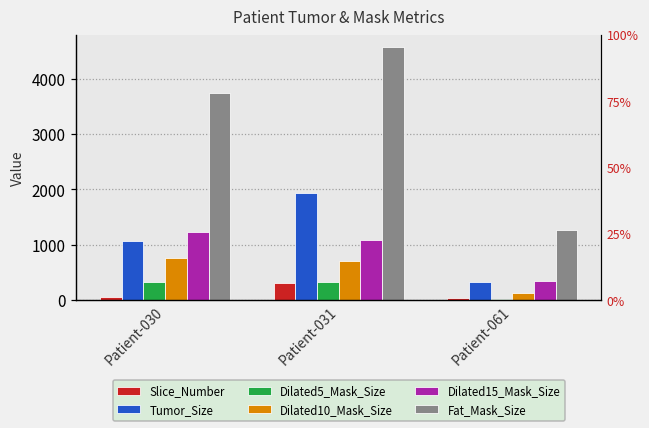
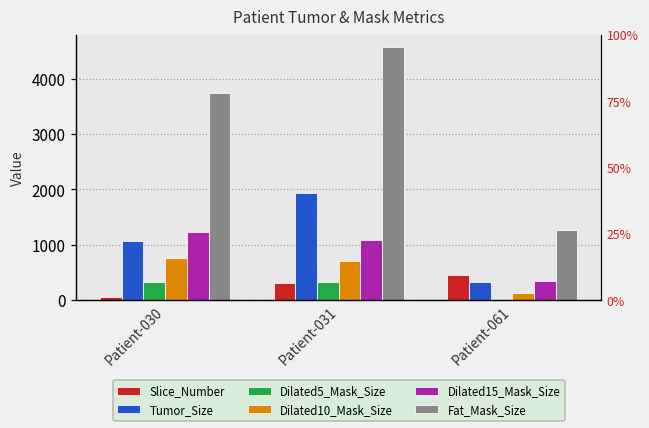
  {
    "Slice_Number": {
      "Patient-030": 100,
      "Patient-031": 300,
-     "Patient-061": 0
+     "Patient-061": 400
    },
    "Tumor_Size": {
      "Patient-030": 1100,
      "Patient-031": 1900,
      "Patient-061": 300
    },
    "Dilated5_Mask_Size": {
      "Patient-030": 300,
      "Patient-031": 300
    },
    "Dilated10_Mask_Size": {
      "Patient-030": 800,
      "Patient-031": 700,
      "Patient-061": 100
    },
    "Dilated15_Mask_Size": {
      "Patient-030": 1200,
      "Patient-031": 1100,
      "Patient-061": 300
    },
    "Fat_Mask_Size": {
      "Patient-030": 3700,
      "Patient-031": 4600,
      "Patient-061": 1300
    }
  }
